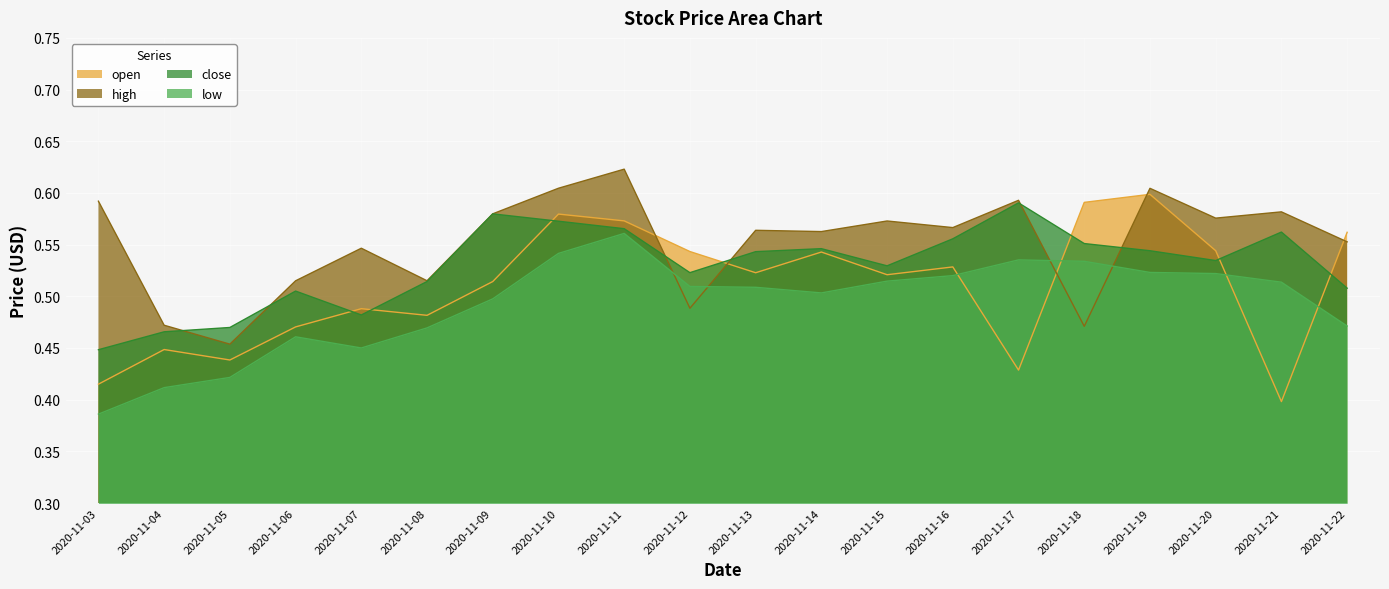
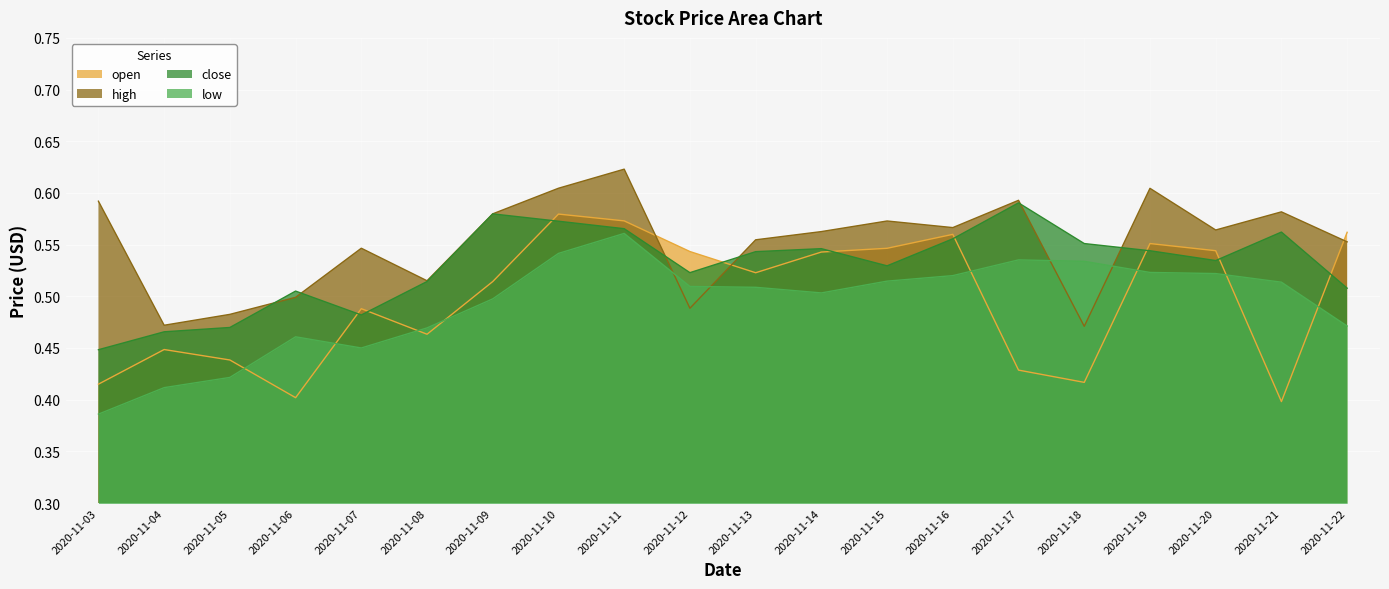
  {
    "open": {
      "2020-11-03": 0.415,
      "2020-11-04": 0.449,
      "2020-11-05": 0.438,
-     "2020-11-06": 0.470,
+     "2020-11-06": 0.402,
      "2020-11-07": 0.488,
-     "2020-11-08": 0.482,
+     "2020-11-08": 0.463,
      "2020-11-09": 0.514,
      "2020-11-10": 0.580,
      "2020-11-11": 0.573,
      "2020-11-12": 0.543,
      "2020-11-13": 0.523,
      "2020-11-14": 0.543,
-     "2020-11-15": 0.521,
-     "2020-11-16": 0.528,
+     "2020-11-15": 0.546,
+     "2020-11-16": 0.560,
      "2020-11-17": 0.429,
-     "2020-11-18": 0.591,
-     "2020-11-19": 0.599,
+     "2020-11-18": 0.417,
+     "2020-11-19": 0.551,
      "2020-11-20": 0.544,
      "2020-11-21": 0.398,
      "2020-11-22": 0.562
    },
    "high": {
      "2020-11-03": 0.592,
      "2020-11-04": 0.472,
-     "2020-11-05": 0.454,
-     "2020-11-06": 0.515,
+     "2020-11-05": 0.483,
+     "2020-11-06": 0.499,
      "2020-11-07": 0.547,
      "2020-11-10": 0.605,
      "2020-11-11": 0.623,
      "2020-11-12": 0.488,
-     "2020-11-13": 0.564,
+     "2020-11-13": 0.555,
      "2020-11-14": 0.563,
      "2020-11-15": 0.573,
      "2020-11-16": 0.566,
      "2020-11-17": 0.593,
      "2020-11-18": 0.471,
      "2020-11-19": 0.604,
-     "2020-11-20": 0.576,
+     "2020-11-20": 0.564,
      "2020-11-21": 0.582,
      "2020-11-22": 0.553
    }
  }
